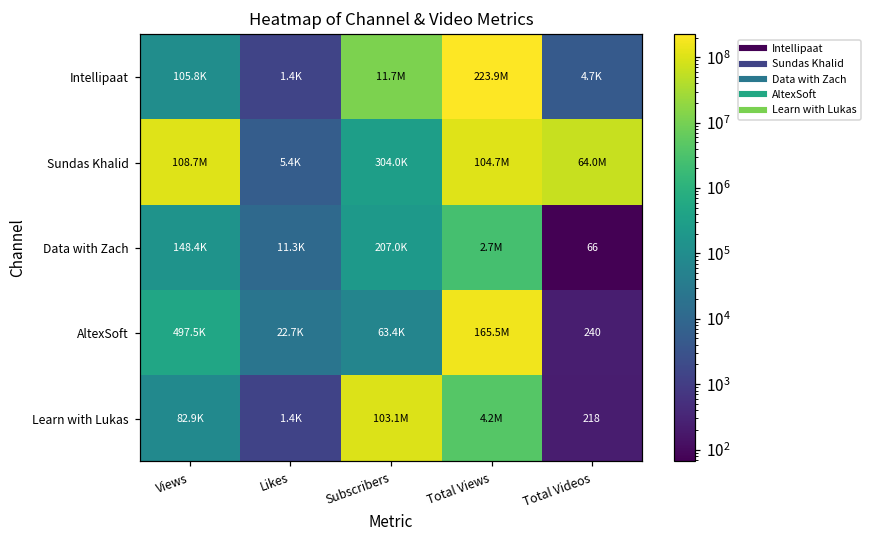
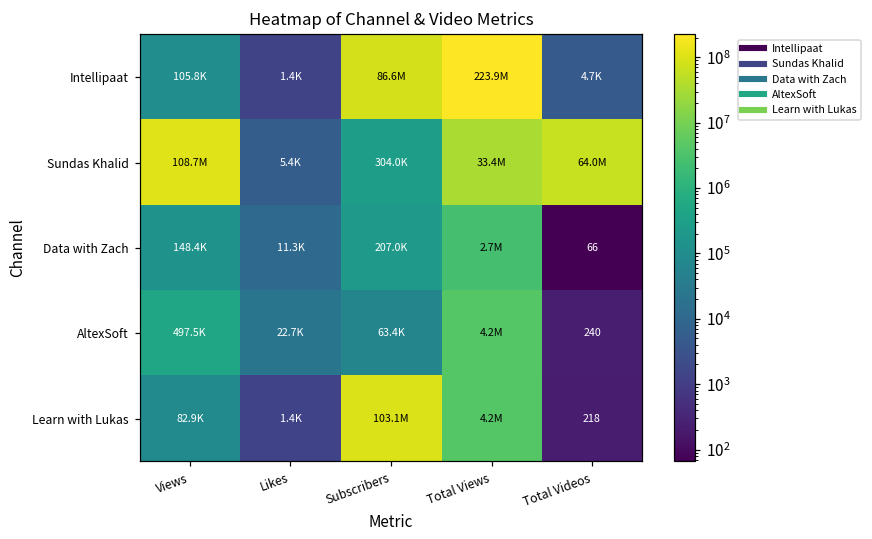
  {
    "Intellipaat": {
      "Views": "105.8K",
      "Likes": "1.4K",
-     "Subscribers": "11.7M",
+     "Subscribers": "86.6M",
      "Total Views": "223.9M",
      "Total Videos": "4.7K"
    },
    "Sundas Khalid": {
      "Views": "108.7M",
      "Likes": "5.4K",
      "Subscribers": "304.0K",
-     "Total Views": "104.7M",
+     "Total Views": "33.4M",
      "Total Videos": "64.0M"
    },
    "Data with Zach": {
      "Views": "148.4K",
      "Likes": "11.3K",
      "Subscribers": "207.0K",
      "Total Views": "2.7M",
      "Total Videos": "66"
    },
    "AltexSoft": {
      "Views": "497.5K",
      "Likes": "22.7K",
      "Subscribers": "63.4K",
-     "Total Views": "165.5M",
+     "Total Views": "4.2M",
      "Total Videos": "240"
    },
    "Learn with Lukas": {
      "Views": "82.9K",
      "Likes": "1.4K",
      "Subscribers": "103.1M",
      "Total Views": "4.2M",
      "Total Videos": "218"
    }
  }
